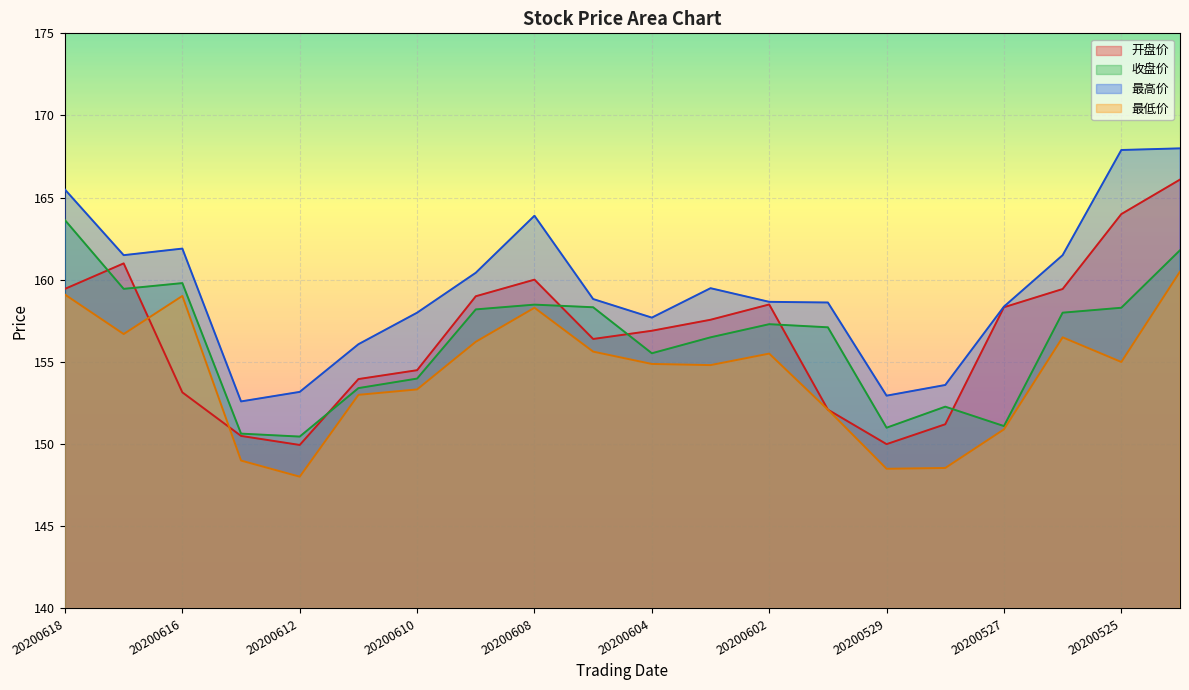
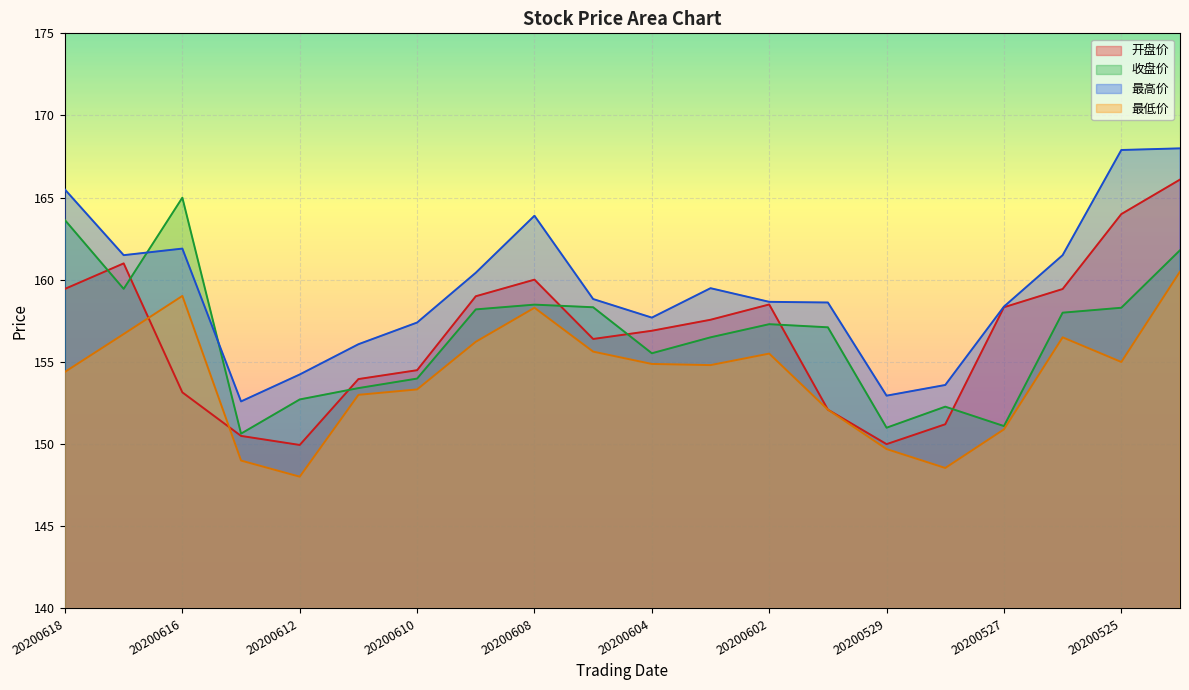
  {
    "开盘价": {
      "20200618": 159.5,
      "20200616": 153.2,
      "20200612": 150.0,
      "20200610": 154.5,
      "20200608": 160.0,
      "20200604": 156.9,
      "20200602": 158.5,
      "20200529": 150.0,
      "20200525": 164.0
    },
    "收盘价": {
      "20200618": 163.6,
-     "20200616": 159.8,
-     "20200612": 150.5,
+     "20200616": 165.0,
+     "20200612": 152.7,
      "20200610": 154.0,
      "20200608": 158.5,
      "20200604": 155.5,
      "20200602": 157.3,
      "20200529": 151.0,
      "20200527": 151.1,
      "20200525": 158.3
    },
    "最高价": {
      "20200618": 165.5,
      "20200616": 161.9,
-     "20200612": 153.2,
-     "20200610": 158.0,
+     "20200612": 154.2,
+     "20200610": 157.4,
      "20200608": 163.9,
      "20200604": 157.7,
      "20200602": 158.7,
      "20200529": 153.0,
      "20200525": 167.9
    },
    "最低价": {
-     "20200618": 159.1,
+     "20200618": 154.4,
      "20200616": 159.0,
      "20200612": 148.0,
      "20200610": 153.3,
      "20200608": 158.3,
      "20200604": 154.9,
      "20200602": 155.5,
-     "20200529": 148.5,
+     "20200529": 149.7,
      "20200527": 150.9,
      "20200525": 155.0
    }
  }
